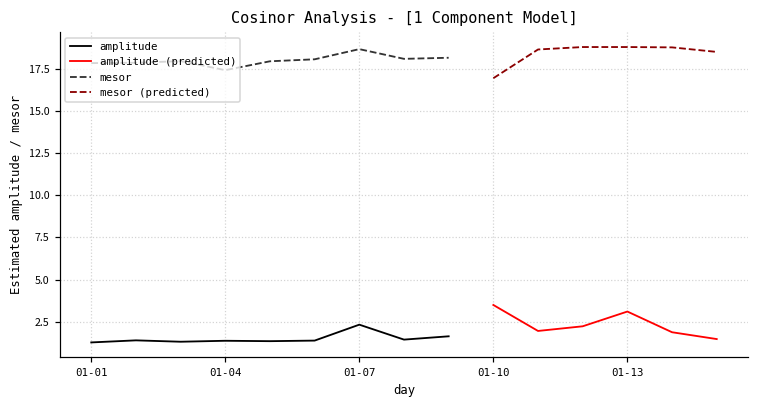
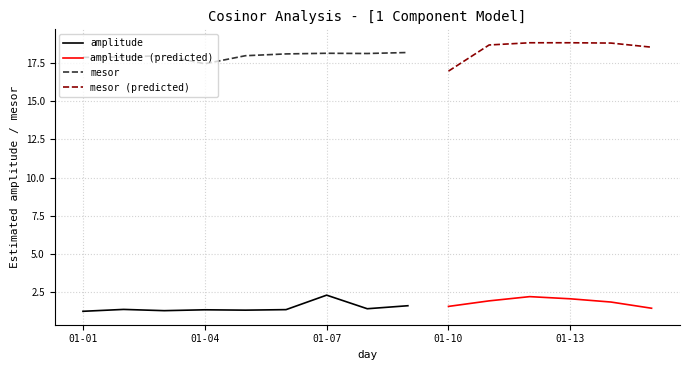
  {
    "amplitude": {
      "01-01": 1.3,
      "01-04": 1.4,
      "01-07": 2.3
    },
    "amplitude (predicted)": {
-     "01-10": 3.5,
-     "01-13": 3.1
+     "01-10": 1.6,
+     "01-13": 2.1
    },
    "mesor": {
-     "01-07": 18.7
+     "01-07": 18.1
    },
    "mesor (predicted)": {
      "01-10": 17.0,
      "01-13": 18.8
    }
  }
